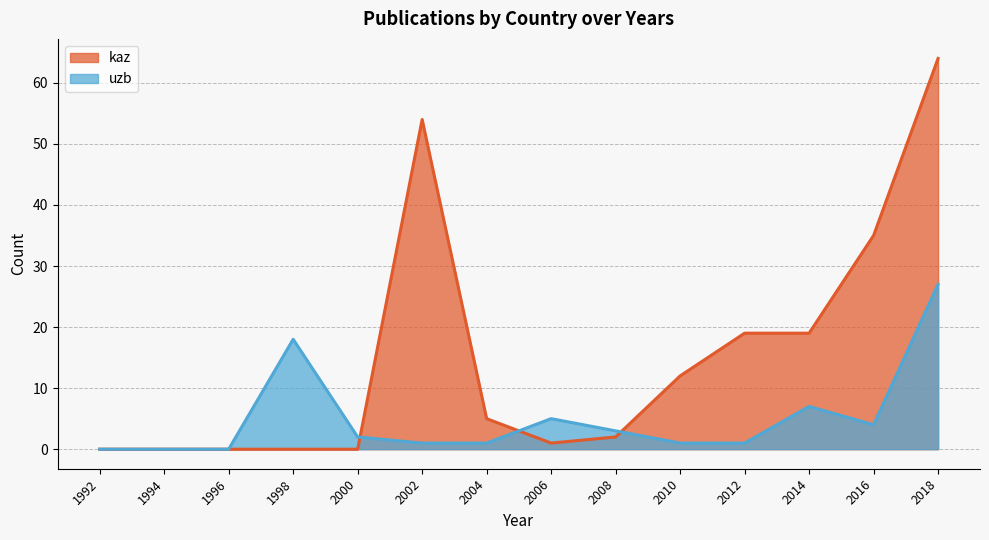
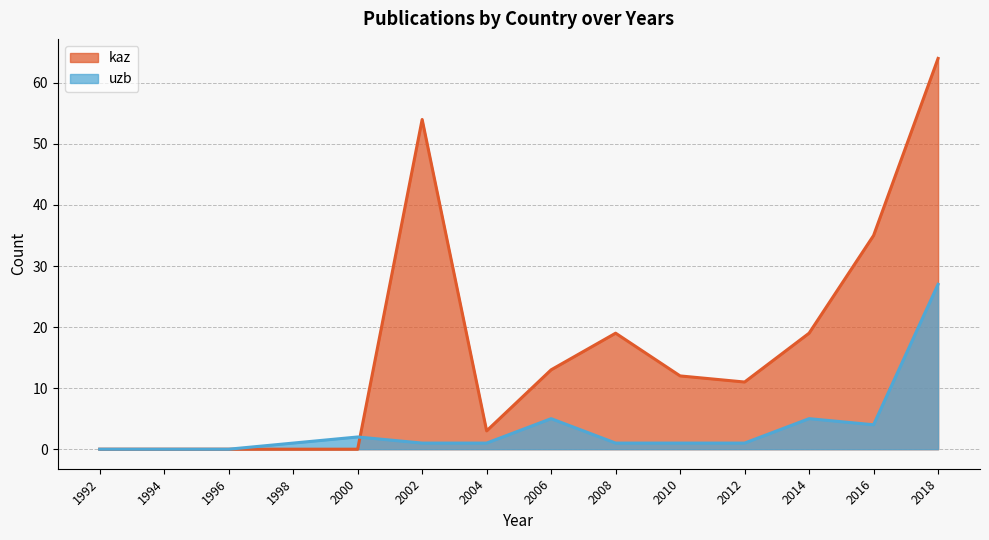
  {
    "kaz": {
      "1998": 0,
      "2000": 0,
      "2002": 54,
-     "2004": 5,
-     "2006": 1,
-     "2008": 2,
+     "2004": 3,
+     "2006": 13,
+     "2008": 19,
      "2010": 12,
-     "2012": 19,
+     "2012": 11,
      "2014": 19,
      "2016": 35,
      "2018": 64
    },
    "uzb": {
-     "1998": 18,
+     "1998": 1,
      "2000": 2,
      "2002": 1,
      "2004": 1,
      "2006": 5,
-     "2008": 3,
+     "2008": 1,
      "2010": 1,
      "2012": 1,
-     "2014": 7,
+     "2014": 5,
      "2016": 4,
      "2018": 27
    }
  }
